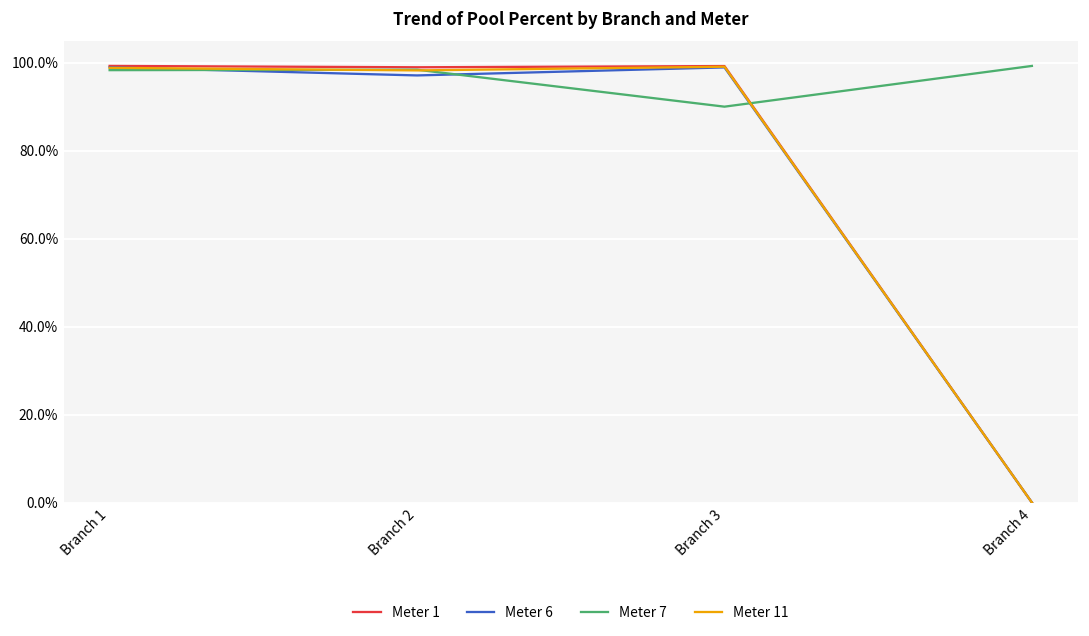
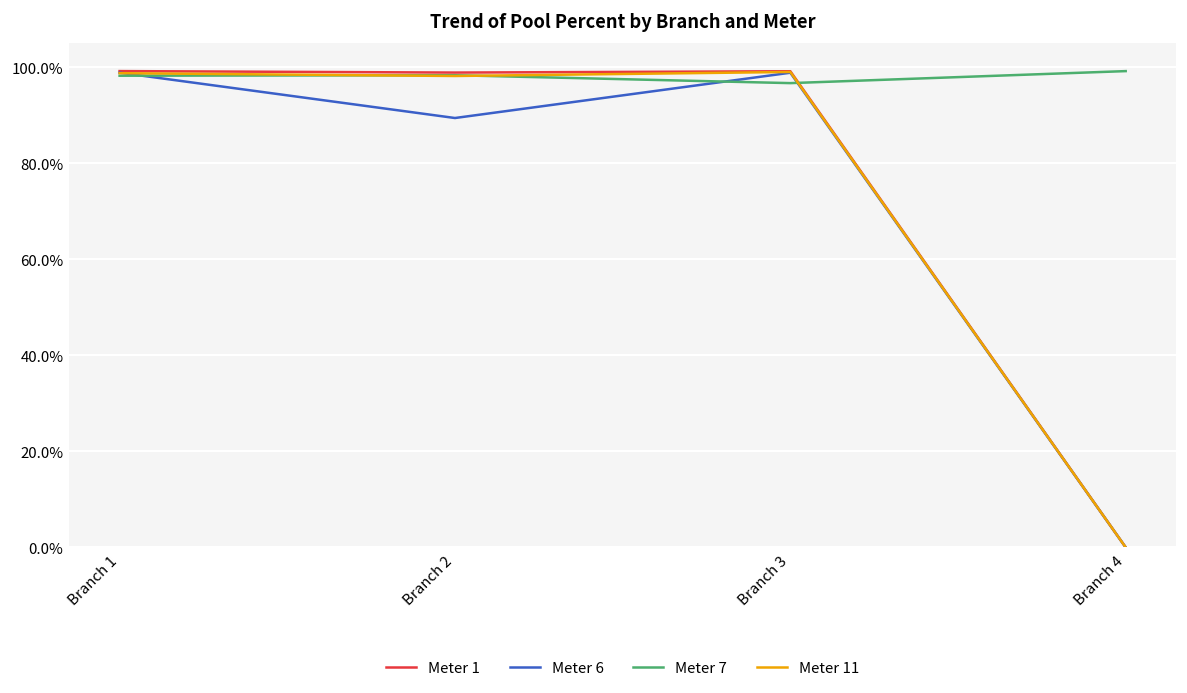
  {
    "Meter 6": {
-     "Branch 2": "97%"
+     "Branch 2": "89%"
    },
    "Meter 7": {
-     "Branch 3": "90%",
+     "Branch 3": "97%",
      "Branch 4": "99%"
    }
  }
